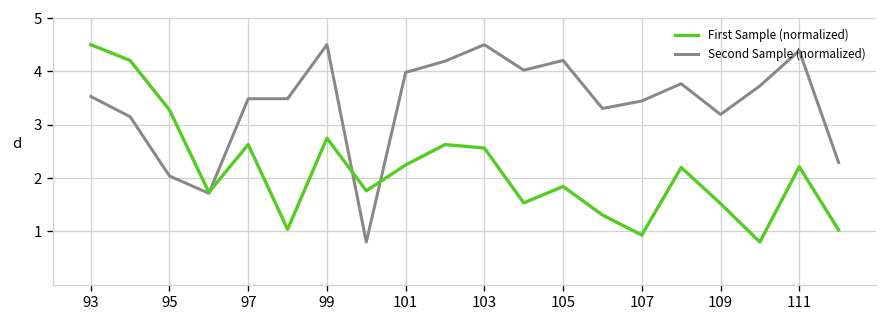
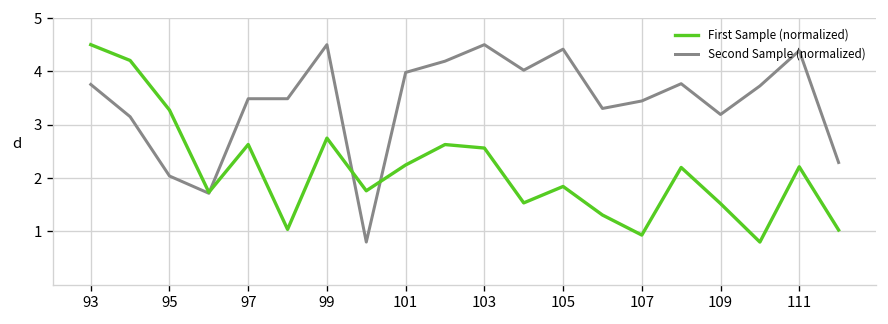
  {
    "First Sample (normalized)": {
      "93": 4.5,
      "95": 3.3,
      "97": 2.6,
      "99": 2.7,
      "101": 2.2,
      "103": 2.6,
      "105": 1.8,
      "107": 0.9,
      "109": 1.5,
      "111": 2.2
    },
    "Second Sample (normalized)": {
-     "93": 3.5,
+     "93": 3.8,
      "95": 2.0,
      "97": 3.5,
      "99": 4.5,
      "101": 4.0,
      "103": 4.5,
-     "105": 4.2,
+     "105": 4.4,
      "107": 3.4,
      "109": 3.2,
      "111": 4.4
    }
  }
